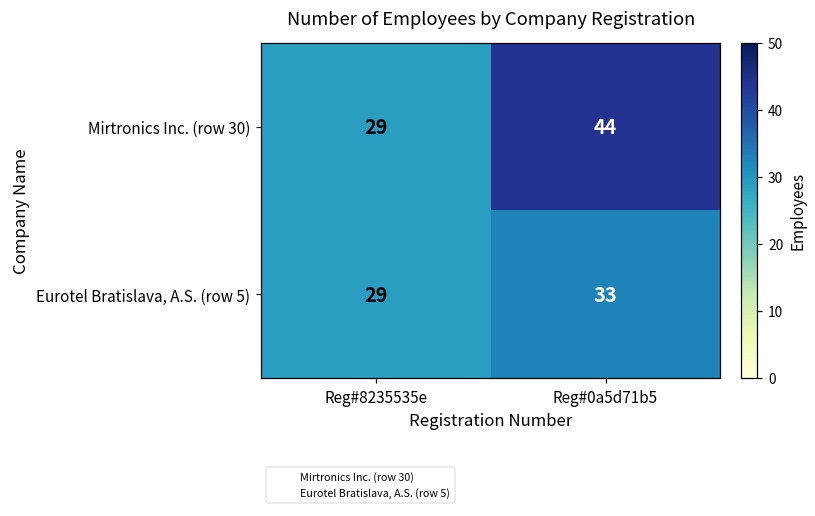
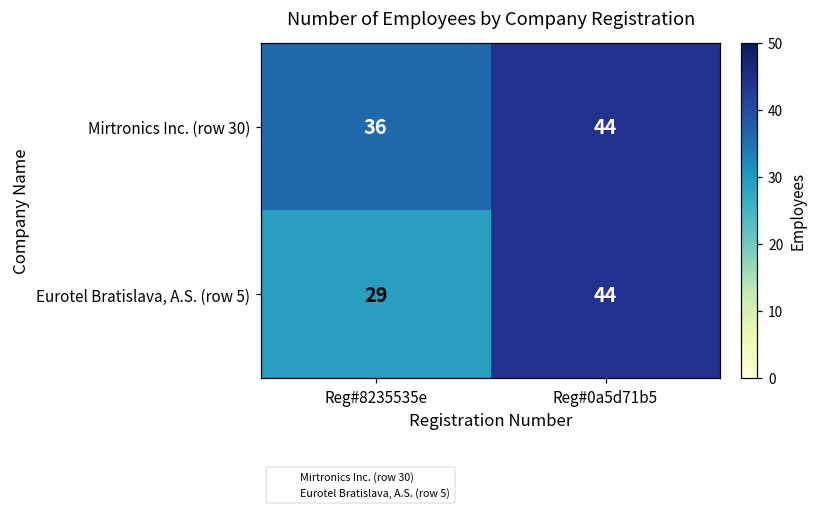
  {
    "Mirtronics Inc. (row 30)": {
-     "Reg#8235535e": 29,
+     "Reg#8235535e": 36,
      "Reg#0a5d71b5": 44
    },
    "Eurotel Bratislava, A.S. (row 5)": {
      "Reg#8235535e": 29,
-     "Reg#0a5d71b5": 33
+     "Reg#0a5d71b5": 44
    }
  }
